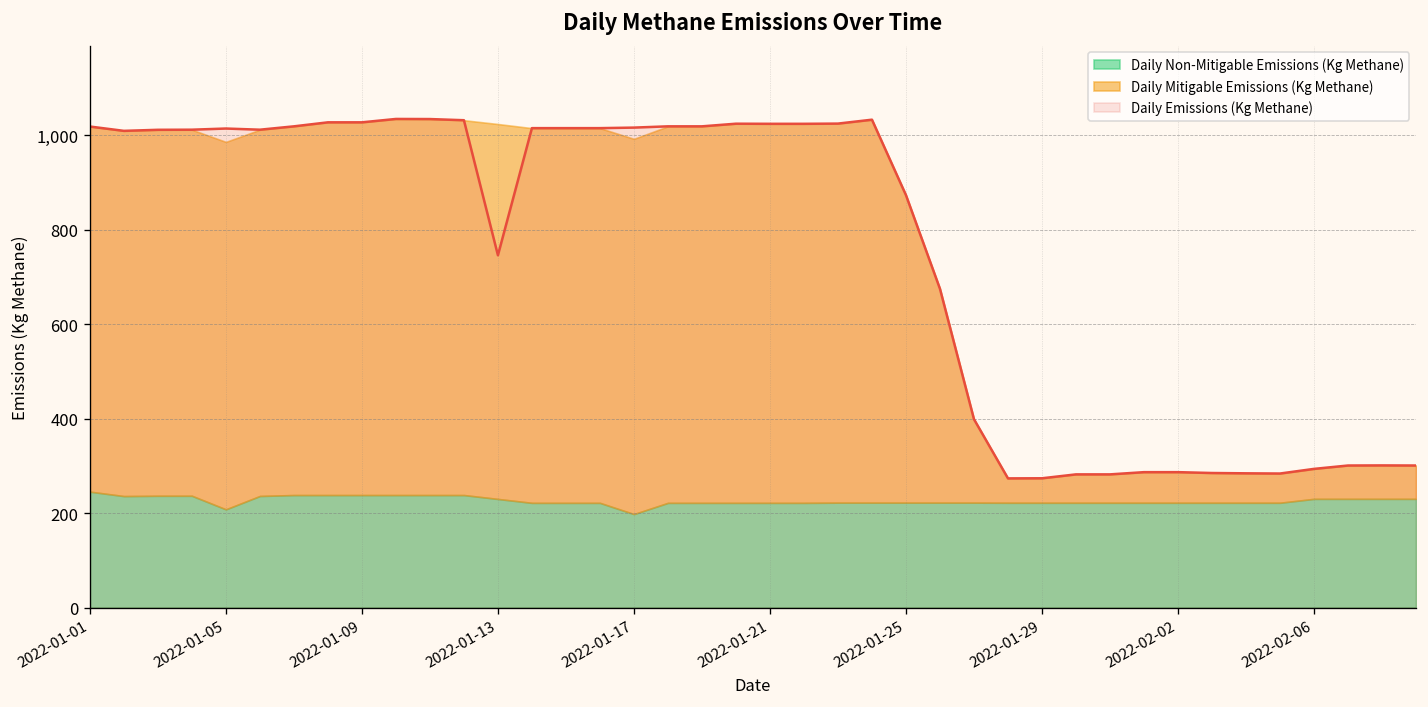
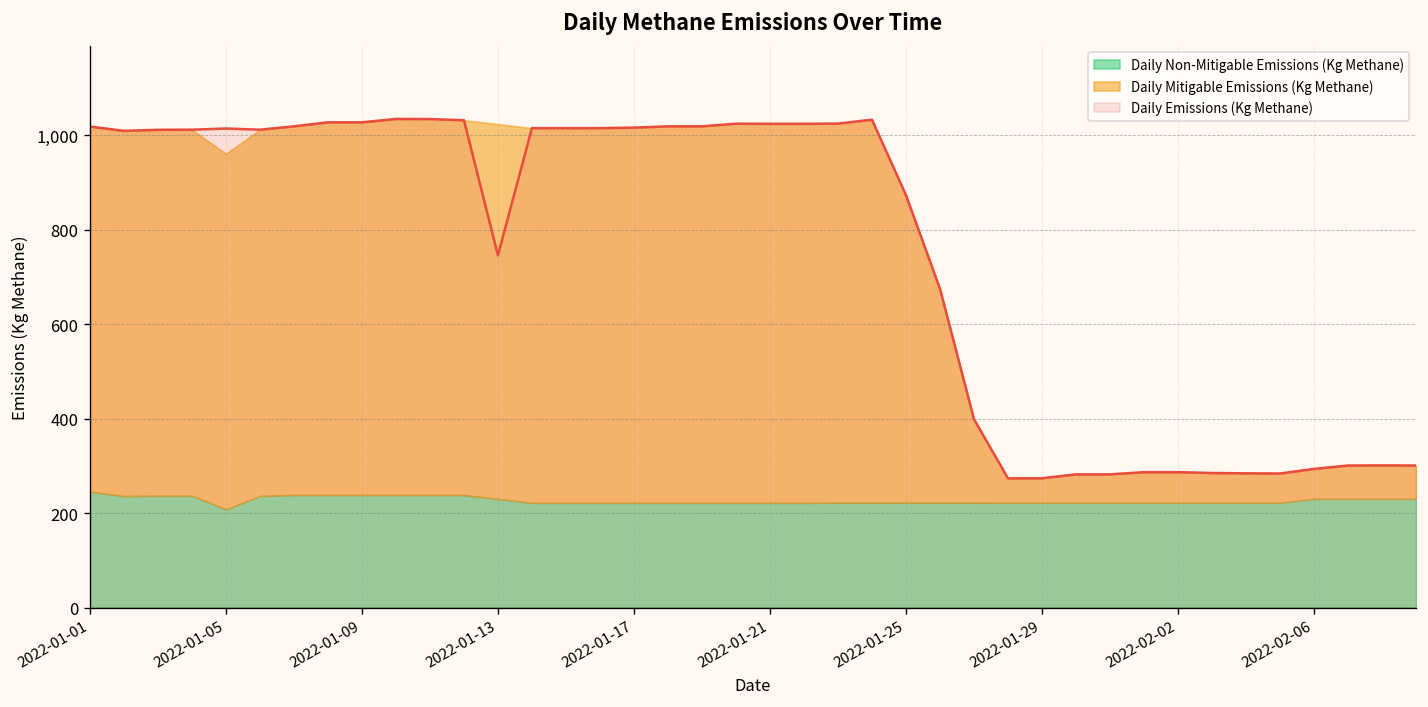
  {
    "Daily Non-Mitigable Emissions (Kg Methane)": {
      "2022-01-01": "250",
      "2022-01-05": "210",
      "2022-01-09": "240",
      "2022-01-13": "230",
-     "2022-01-17": "200",
+     "2022-01-17": "220",
      "2022-01-21": "220",
      "2022-01-25": "220",
      "2022-01-29": "220",
      "2022-02-02": "220",
      "2022-02-06": "230"
    },
    "Daily Mitigable Emissions (Kg Methane)": {
-     "2022-01-05": "780",
+     "2022-01-05": "750",
      "2022-01-13": "790"
    },
    "Daily Emissions (Kg Methane)": {
      "2022-01-05": "1,010",
      "2022-01-13": "750"
    }
  }
